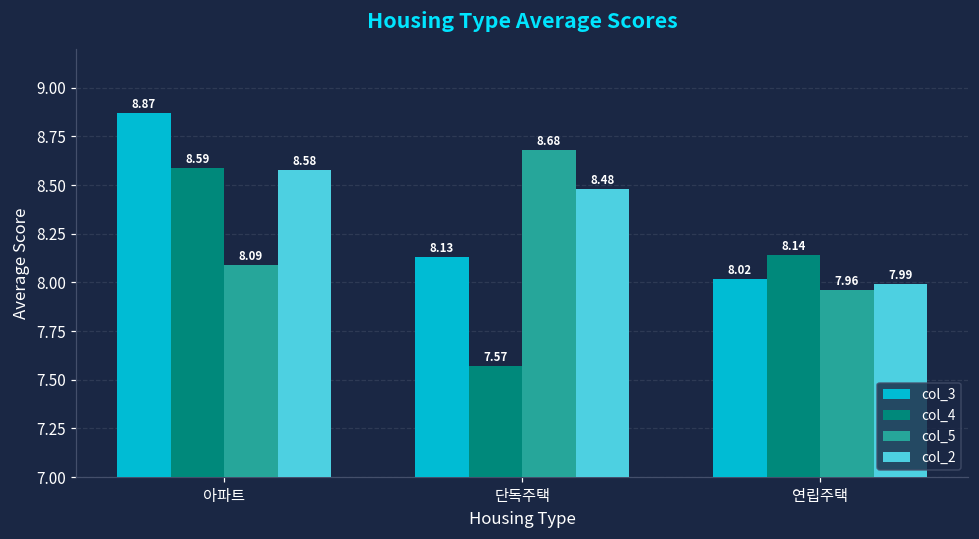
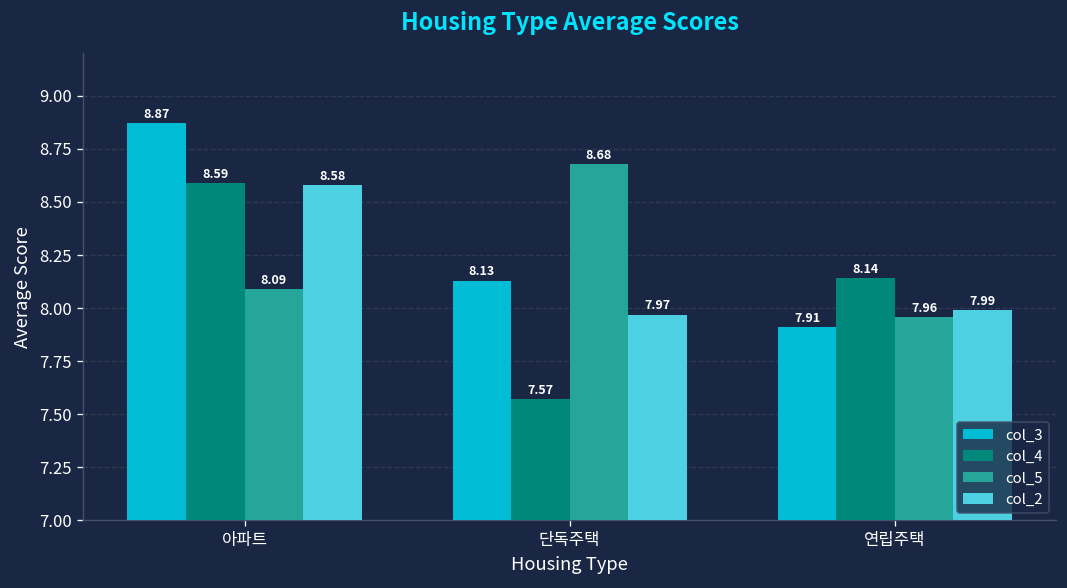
  {
    "col_3": {
      "아파트": 8.87,
      "단독주택": 8.13,
-     "연립주택": 8.02
+     "연립주택": 7.91
    },
    "col_2": {
      "아파트": 8.58,
-     "단독주택": 8.48,
+     "단독주택": 7.97,
      "연립주택": 7.99
    }
  }
